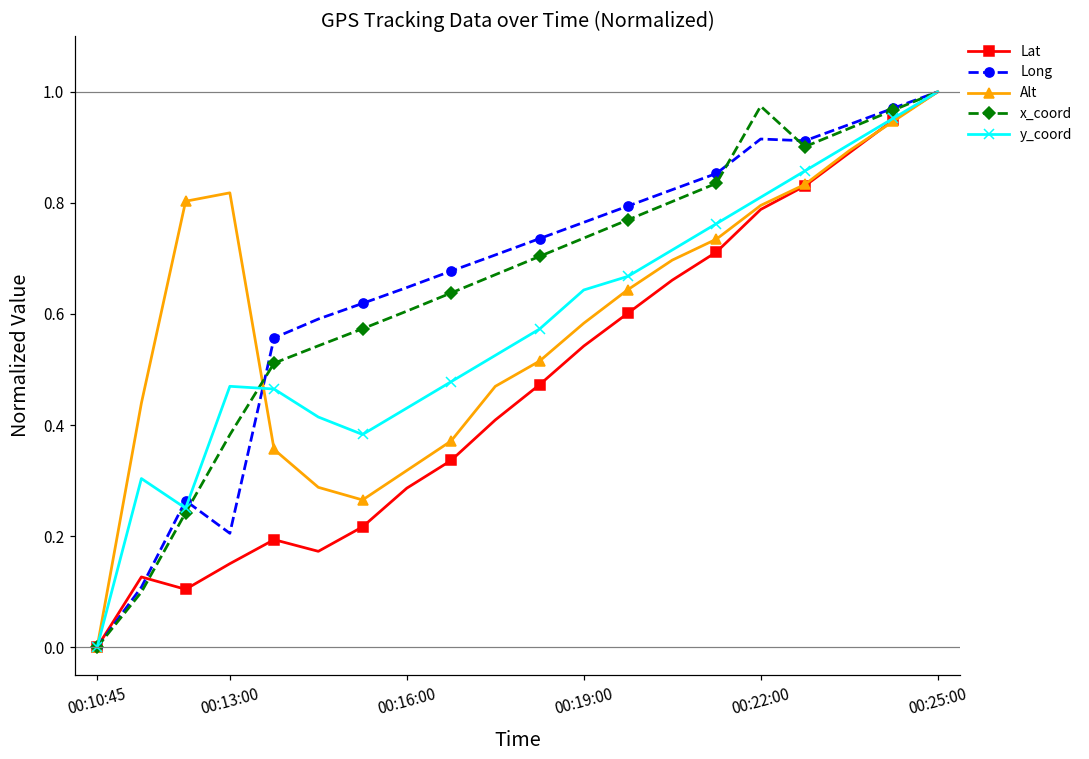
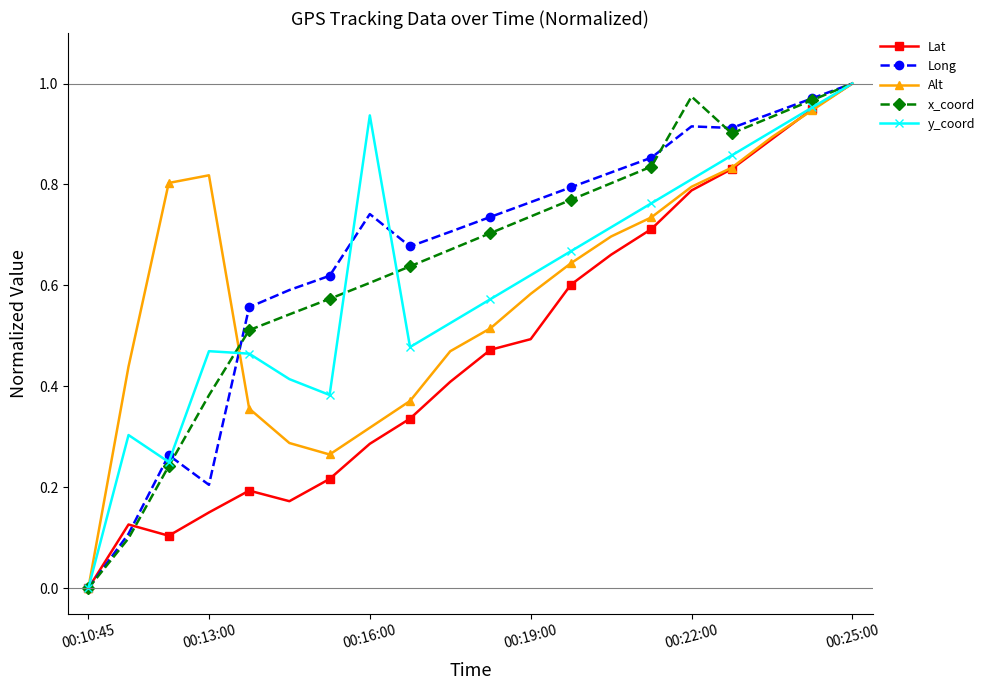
  {
    "Lat": {
      "00:13:00": 0.15,
      "00:16:00": 0.29,
-     "00:19:00": 0.54,
+     "00:19:00": 0.49,
      "00:22:00": 0.79
    },
    "Long": {
      "00:13:00": 0.21,
-     "00:16:00": 0.65,
+     "00:16:00": 0.74,
      "00:19:00": 0.76,
      "00:22:00": 0.92
    },
    "Alt": {
      "00:13:00": 0.82,
      "00:16:00": 0.32,
      "00:19:00": 0.58,
      "00:22:00": 0.80
    },
    "x_coord": {
      "00:13:00": 0.38,
      "00:16:00": 0.61,
      "00:19:00": 0.74,
      "00:22:00": 0.97
    },
    "y_coord": {
      "00:13:00": 0.47,
-     "00:16:00": 0.43,
-     "00:19:00": 0.64,
+     "00:16:00": 0.94,
+     "00:19:00": 0.62,
      "00:22:00": 0.81
    }
  }
